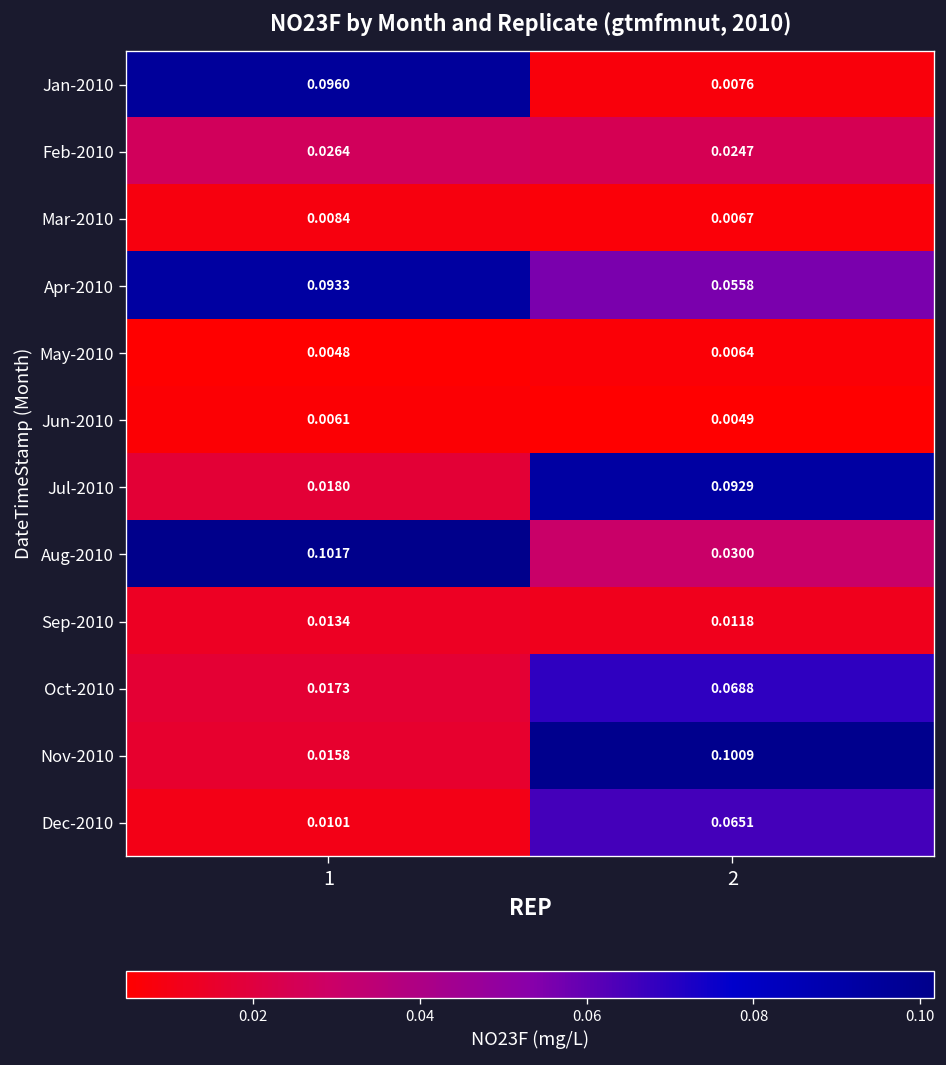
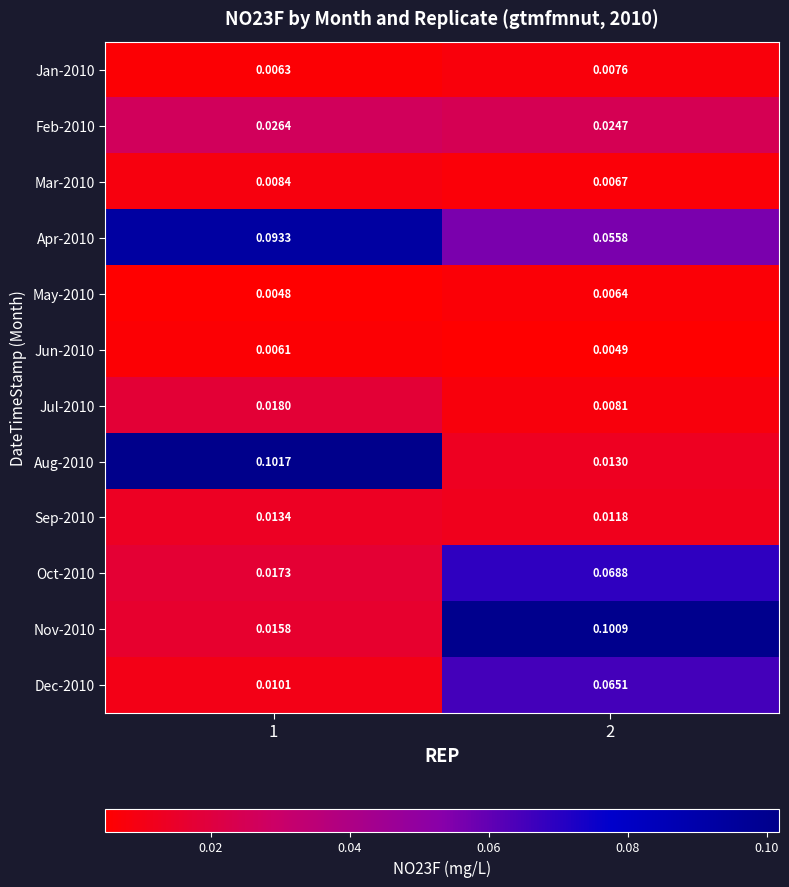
  {
    "Jan-2010": {
-     "1": 0.0960,
+     "1": 0.0063,
      "2": 0.0076
    },
    "Feb-2010": {
      "1": 0.0264,
      "2": 0.0247
    },
    "Mar-2010": {
      "1": 0.0084,
      "2": 0.0067
    },
    "Apr-2010": {
      "1": 0.0933,
      "2": 0.0558
    },
    "May-2010": {
      "1": 0.0048,
      "2": 0.0064
    },
    "Jun-2010": {
      "1": 0.0061,
      "2": 0.0049
    },
    "Jul-2010": {
      "1": 0.0180,
-     "2": 0.0929
+     "2": 0.0081
    },
    "Aug-2010": {
      "1": 0.1017,
-     "2": 0.0300
+     "2": 0.0130
    },
    "Sep-2010": {
      "1": 0.0134,
      "2": 0.0118
    },
    "Oct-2010": {
      "1": 0.0173,
      "2": 0.0688
    },
    "Nov-2010": {
      "1": 0.0158,
      "2": 0.1009
    },
    "Dec-2010": {
      "1": 0.0101,
      "2": 0.0651
    }
  }
